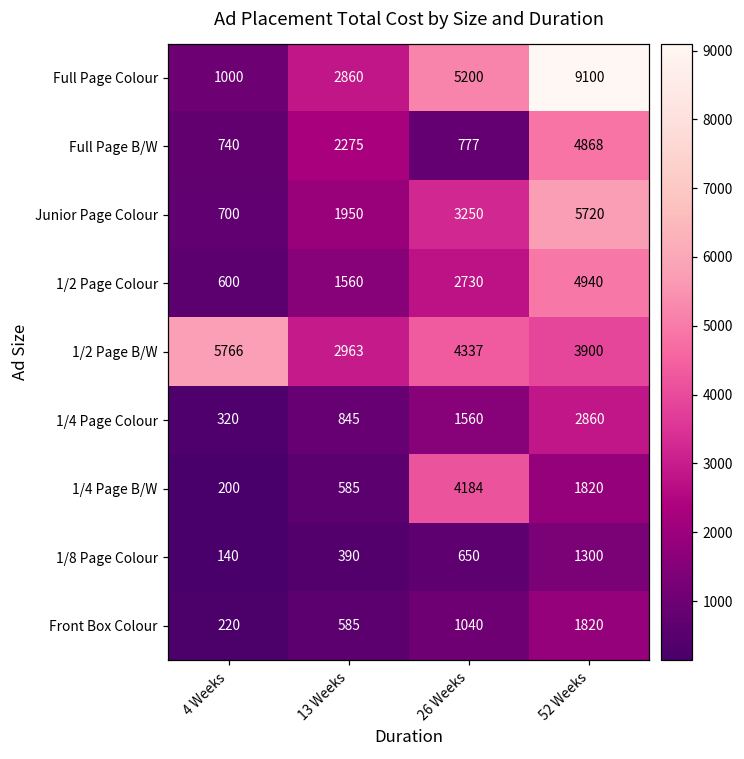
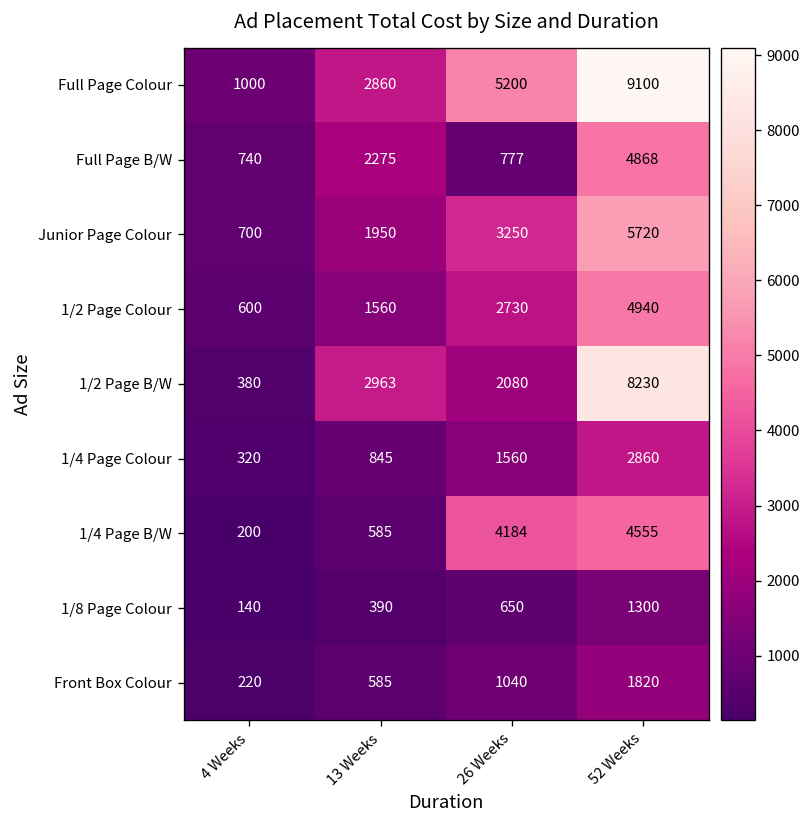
  {
    "Full Page Colour": {
      "4 Weeks": 1000,
      "13 Weeks": 2860,
      "26 Weeks": 5200,
      "52 Weeks": 9100
    },
    "Full Page B/W": {
      "4 Weeks": 740,
      "13 Weeks": 2275,
      "26 Weeks": 777,
      "52 Weeks": 4868
    },
    "Junior Page Colour": {
      "4 Weeks": 700,
      "13 Weeks": 1950,
      "26 Weeks": 3250,
      "52 Weeks": 5720
    },
    "1/2 Page Colour": {
      "4 Weeks": 600,
      "13 Weeks": 1560,
      "26 Weeks": 2730,
      "52 Weeks": 4940
    },
    "1/2 Page B/W": {
-     "4 Weeks": 5766,
+     "4 Weeks": 380,
      "13 Weeks": 2963,
-     "26 Weeks": 4337,
-     "52 Weeks": 3900
+     "26 Weeks": 2080,
+     "52 Weeks": 8230
    },
    "1/4 Page Colour": {
      "4 Weeks": 320,
      "13 Weeks": 845,
      "26 Weeks": 1560,
      "52 Weeks": 2860
    },
    "1/4 Page B/W": {
      "4 Weeks": 200,
      "13 Weeks": 585,
      "26 Weeks": 4184,
-     "52 Weeks": 1820
+     "52 Weeks": 4555
    },
    "1/8 Page Colour": {
      "4 Weeks": 140,
      "13 Weeks": 390,
      "26 Weeks": 650,
      "52 Weeks": 1300
    },
    "Front Box Colour": {
      "4 Weeks": 220,
      "13 Weeks": 585,
      "26 Weeks": 1040,
      "52 Weeks": 1820
    }
  }
